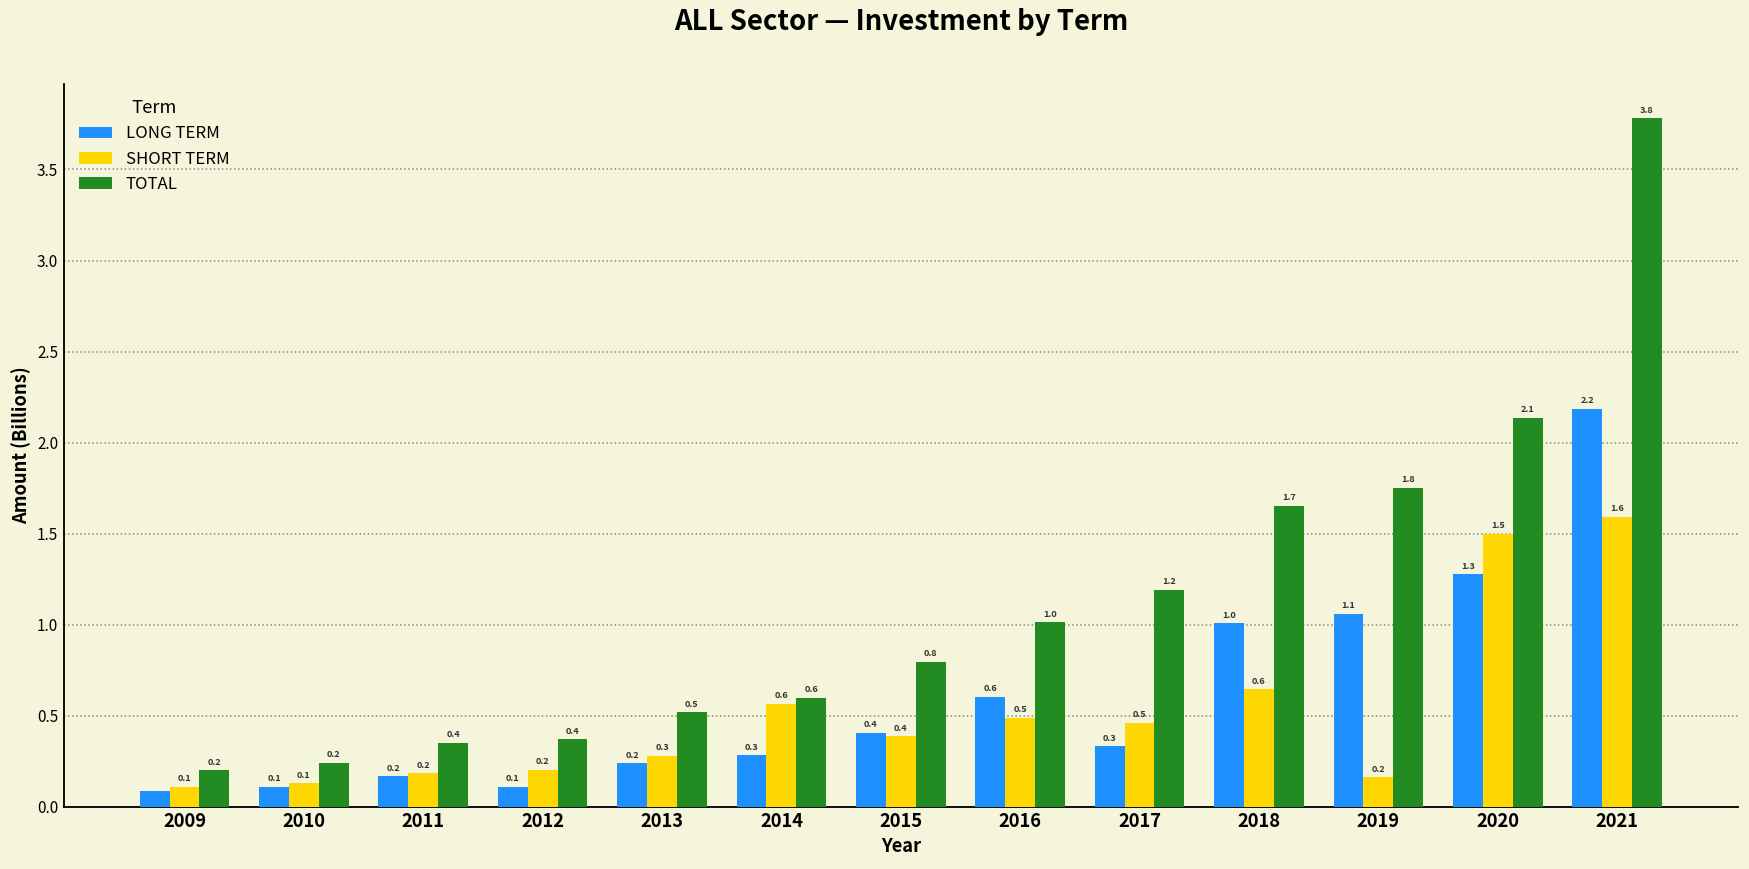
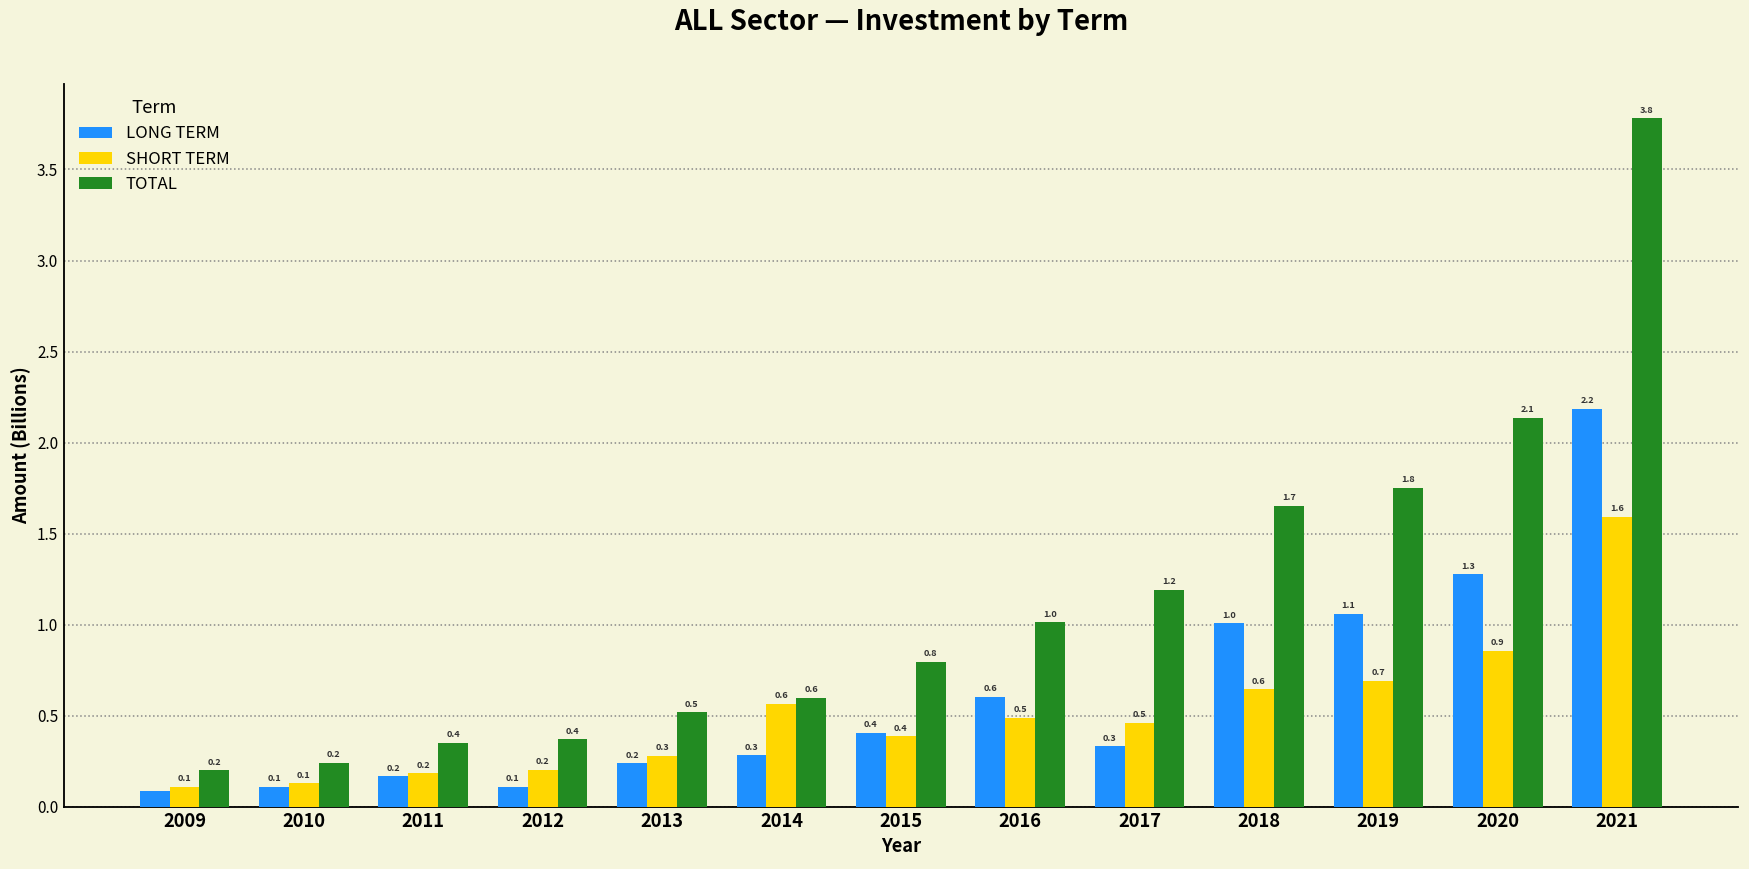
  {
    "LONG TERM": {
      "2010": 0.1,
      "2011": 0.2,
      "2012": 0.1,
      "2013": 0.2,
      "2014": 0.3,
      "2015": 0.4,
      "2016": 0.6,
      "2017": 0.3,
      "2018": 1.0,
      "2019": 1.1,
      "2020": 1.3,
      "2021": 2.2
    },
    "SHORT TERM": {
      "2009": 0.1,
      "2010": 0.1,
      "2011": 0.2,
      "2012": 0.2,
      "2013": 0.3,
      "2014": 0.6,
      "2015": 0.4,
      "2016": 0.5,
      "2017": 0.5,
      "2018": 0.6,
-     "2019": 0.2,
-     "2020": 1.5,
+     "2019": 0.7,
+     "2020": 0.9,
      "2021": 1.6
    },
    "TOTAL": {
      "2009": 0.2,
      "2010": 0.2,
      "2011": 0.4,
      "2012": 0.4,
      "2013": 0.5,
      "2014": 0.6,
      "2015": 0.8,
      "2016": 1.0,
      "2017": 1.2,
      "2018": 1.7,
      "2019": 1.8,
      "2020": 2.1,
      "2021": 3.8
    }
  }
